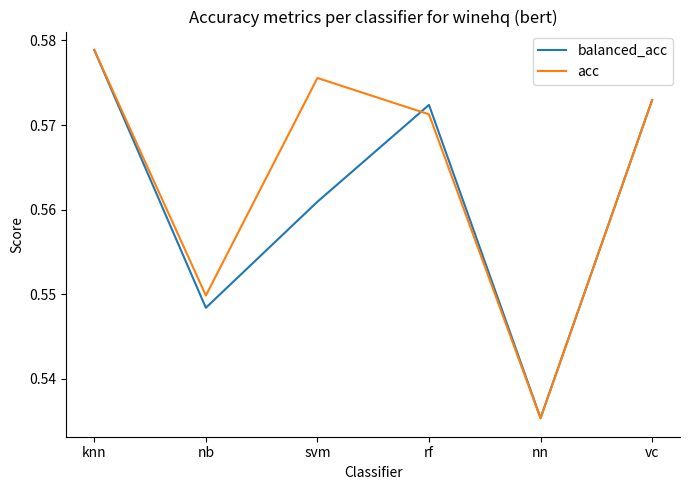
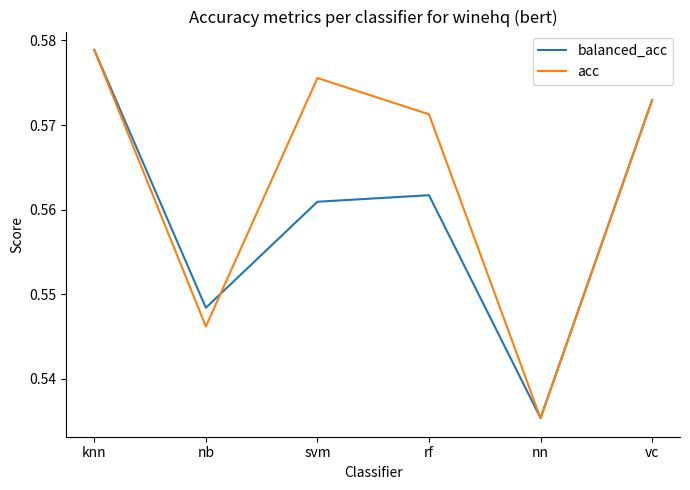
  {
    "balanced_acc": {
      "nb": 0.548,
      "svm": 0.561,
-     "rf": 0.572
+     "rf": 0.562
    },
    "acc": {
-     "nb": 0.550,
+     "nb": 0.546,
      "svm": 0.576,
      "rf": 0.571
    }
  }
